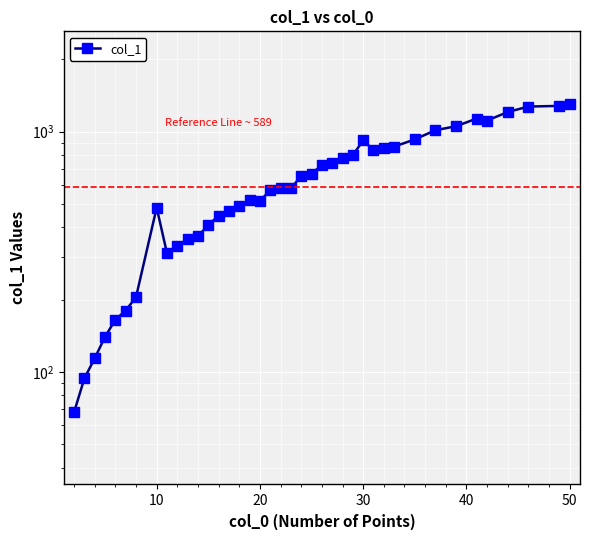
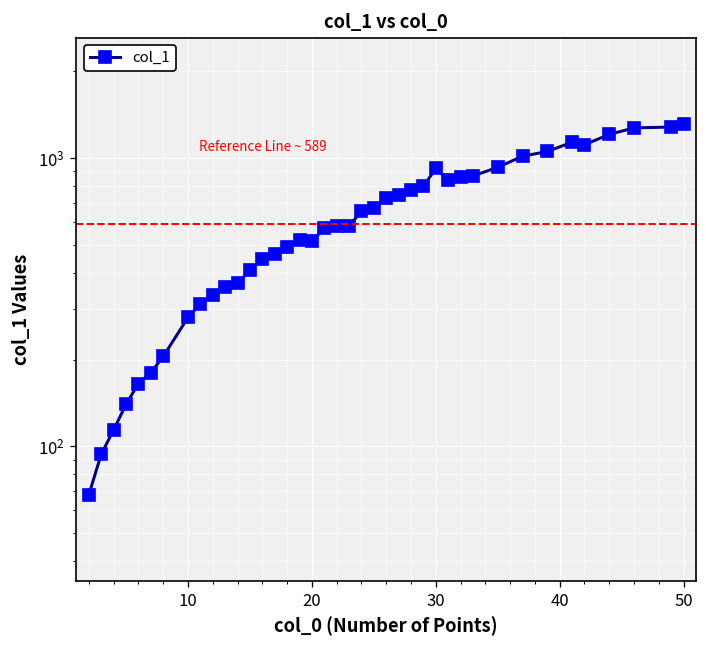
  {
-   "10": 480,
+   "10": 280,
    "20": 520,
    "30": 920,
    "50": 1300
  }
